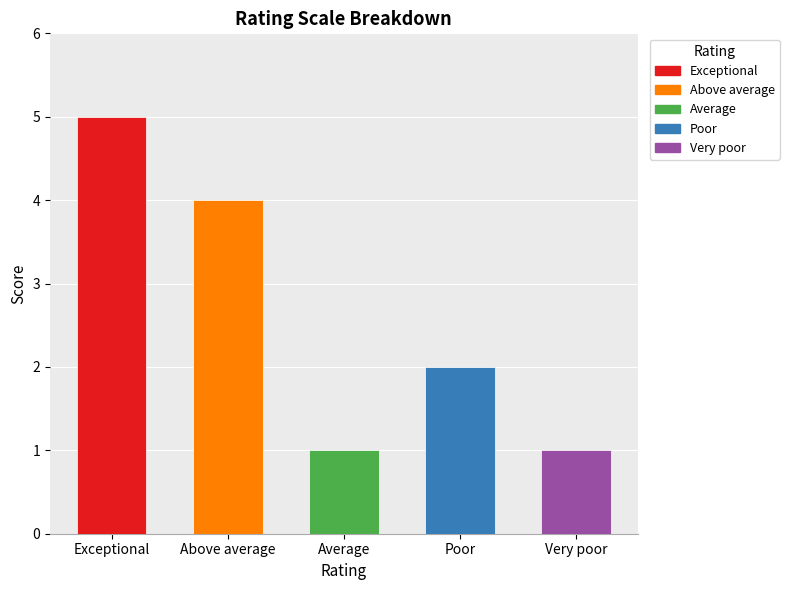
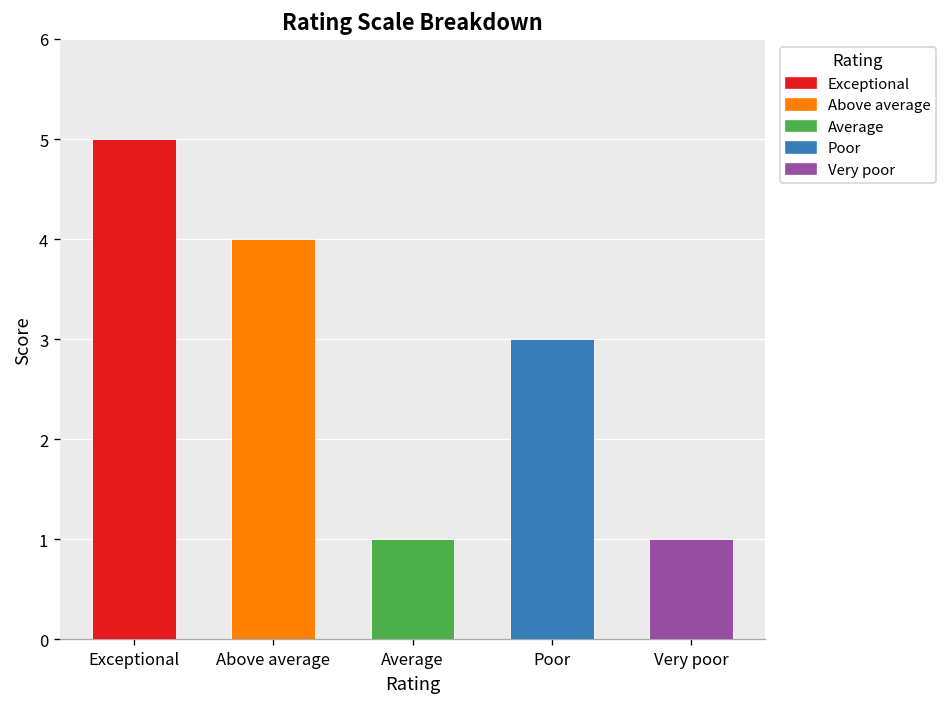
  {
    "Exceptional": 5,
    "Above average": 4,
    "Average": 1,
-   "Poor": 2,
+   "Poor": 3,
    "Very poor": 1
  }
